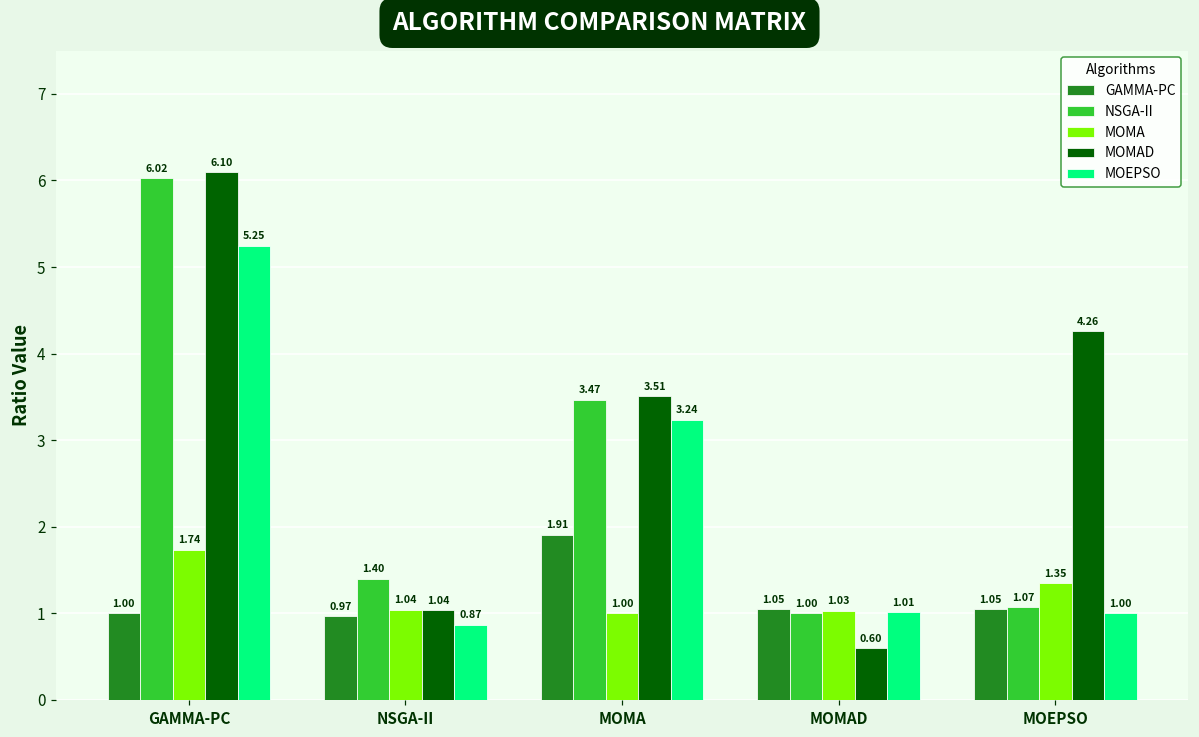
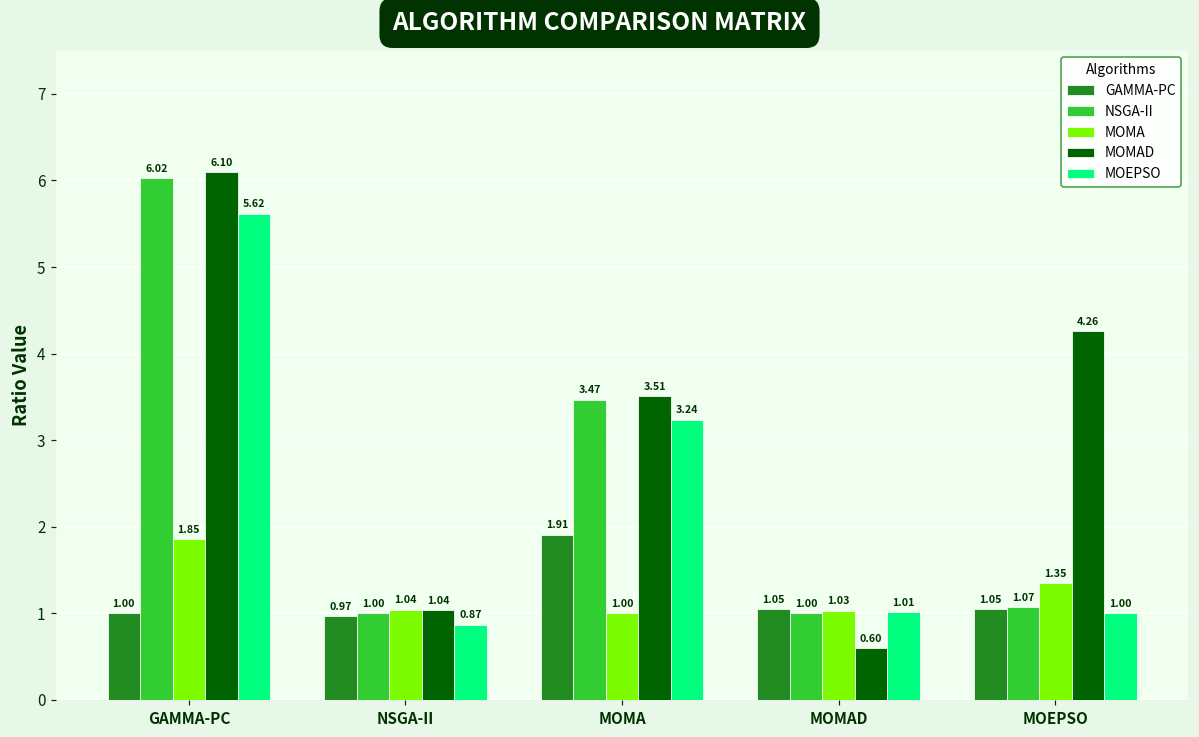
  {
    "GAMMA-PC": {
      "GAMMA-PC": 1.00,
      "NSGA-II": 0.97,
      "MOMA": 1.91,
      "MOMAD": 1.05,
      "MOEPSO": 1.05
    },
    "NSGA-II": {
      "GAMMA-PC": 6.02,
-     "NSGA-II": 1.40,
+     "NSGA-II": 1.00,
      "MOMA": 3.47,
      "MOMAD": 1.00,
      "MOEPSO": 1.07
    },
    "MOMA": {
-     "GAMMA-PC": 1.74,
+     "GAMMA-PC": 1.85,
      "NSGA-II": 1.04,
      "MOMA": 1.00,
      "MOMAD": 1.03,
      "MOEPSO": 1.35
    },
    "MOMAD": {
      "GAMMA-PC": 6.10,
      "NSGA-II": 1.04,
      "MOMA": 3.51,
      "MOMAD": 0.60,
      "MOEPSO": 4.26
    },
    "MOEPSO": {
-     "GAMMA-PC": 5.25,
+     "GAMMA-PC": 5.62,
      "NSGA-II": 0.87,
      "MOMA": 3.24,
      "MOMAD": 1.01,
      "MOEPSO": 1.00
    }
  }
